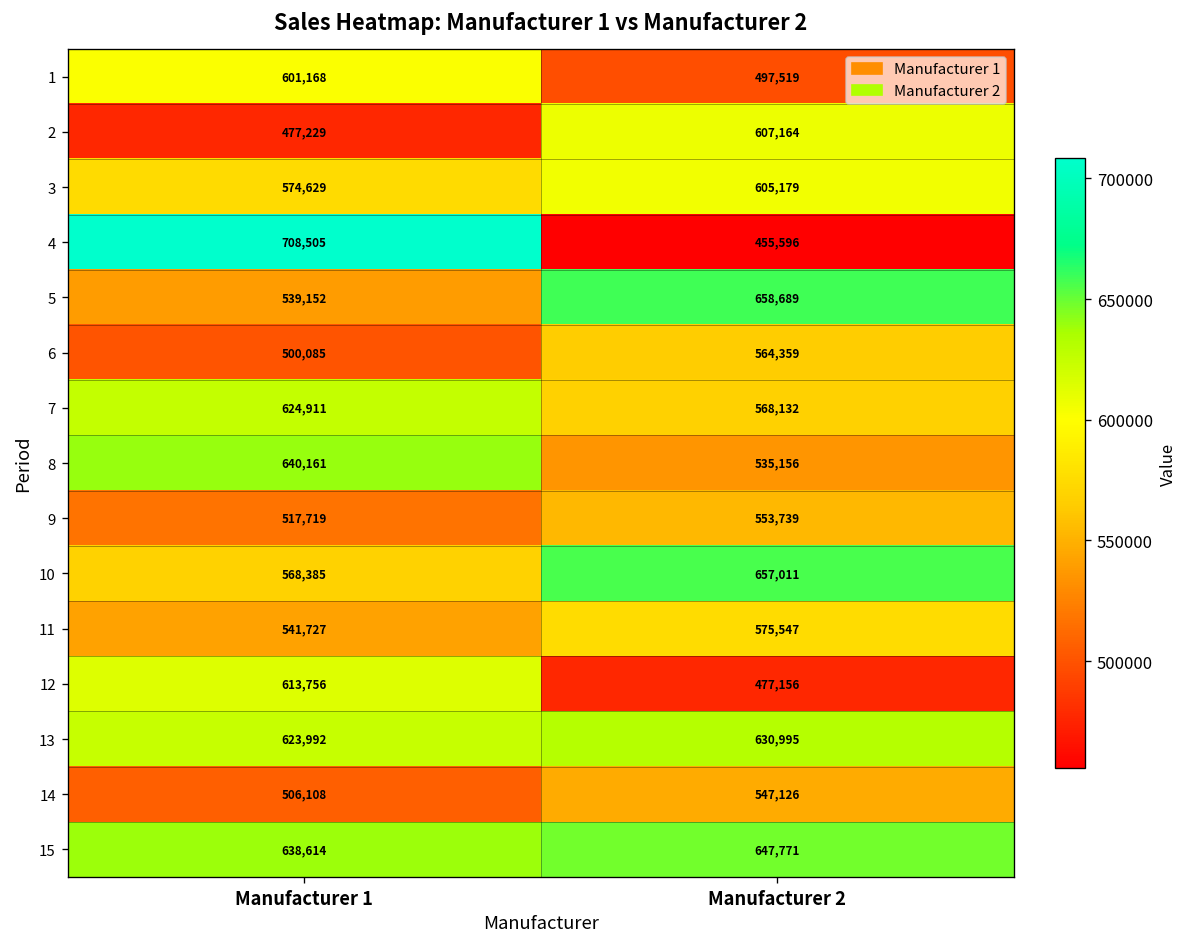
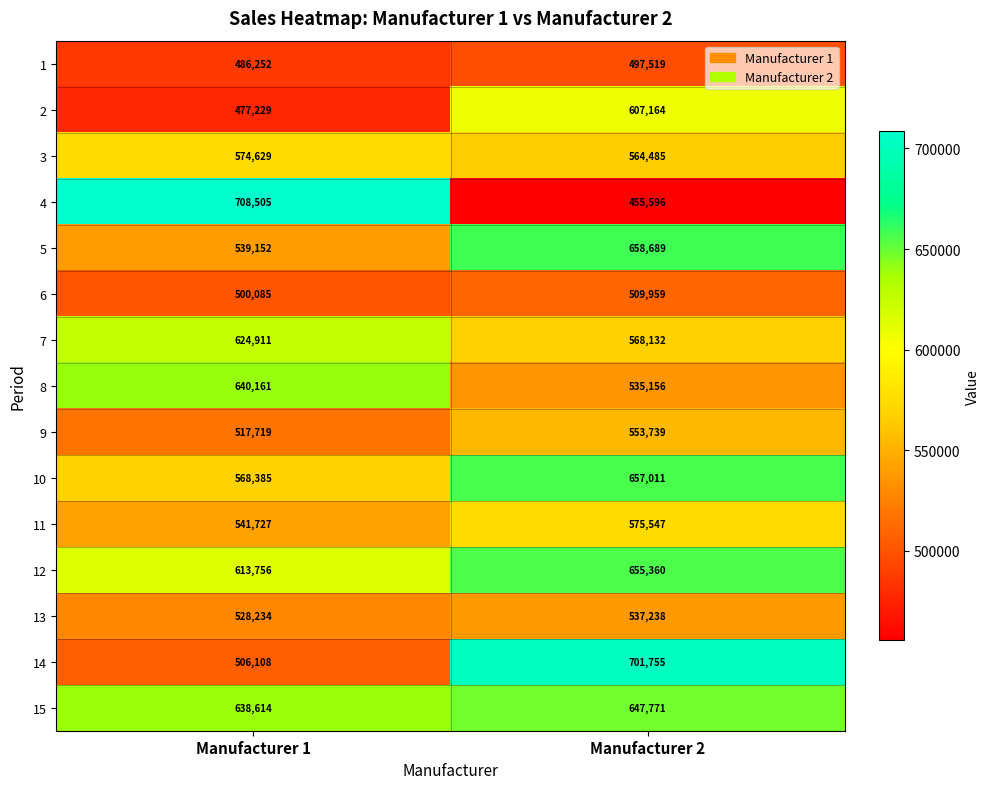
  {
    "1": {
-     "Manufacturer 1": "601,168",
+     "Manufacturer 1": "486,252",
      "Manufacturer 2": "497,519"
    },
    "2": {
      "Manufacturer 1": "477,229",
      "Manufacturer 2": "607,164"
    },
    "3": {
      "Manufacturer 1": "574,629",
-     "Manufacturer 2": "605,179"
+     "Manufacturer 2": "564,485"
    },
    "4": {
      "Manufacturer 1": "708,505",
      "Manufacturer 2": "455,596"
    },
    "5": {
      "Manufacturer 1": "539,152",
      "Manufacturer 2": "658,689"
    },
    "6": {
      "Manufacturer 1": "500,085",
-     "Manufacturer 2": "564,359"
+     "Manufacturer 2": "509,959"
    },
    "7": {
      "Manufacturer 1": "624,911",
      "Manufacturer 2": "568,132"
    },
    "8": {
      "Manufacturer 1": "640,161",
      "Manufacturer 2": "535,156"
    },
    "9": {
      "Manufacturer 1": "517,719",
      "Manufacturer 2": "553,739"
    },
    "10": {
      "Manufacturer 1": "568,385",
      "Manufacturer 2": "657,011"
    },
    "11": {
      "Manufacturer 1": "541,727",
      "Manufacturer 2": "575,547"
    },
    "12": {
      "Manufacturer 1": "613,756",
-     "Manufacturer 2": "477,156"
+     "Manufacturer 2": "655,360"
    },
    "13": {
-     "Manufacturer 1": "623,992",
-     "Manufacturer 2": "630,995"
+     "Manufacturer 1": "528,234",
+     "Manufacturer 2": "537,238"
    },
    "14": {
      "Manufacturer 1": "506,108",
-     "Manufacturer 2": "547,126"
+     "Manufacturer 2": "701,755"
    },
    "15": {
      "Manufacturer 1": "638,614",
      "Manufacturer 2": "647,771"
    }
  }
